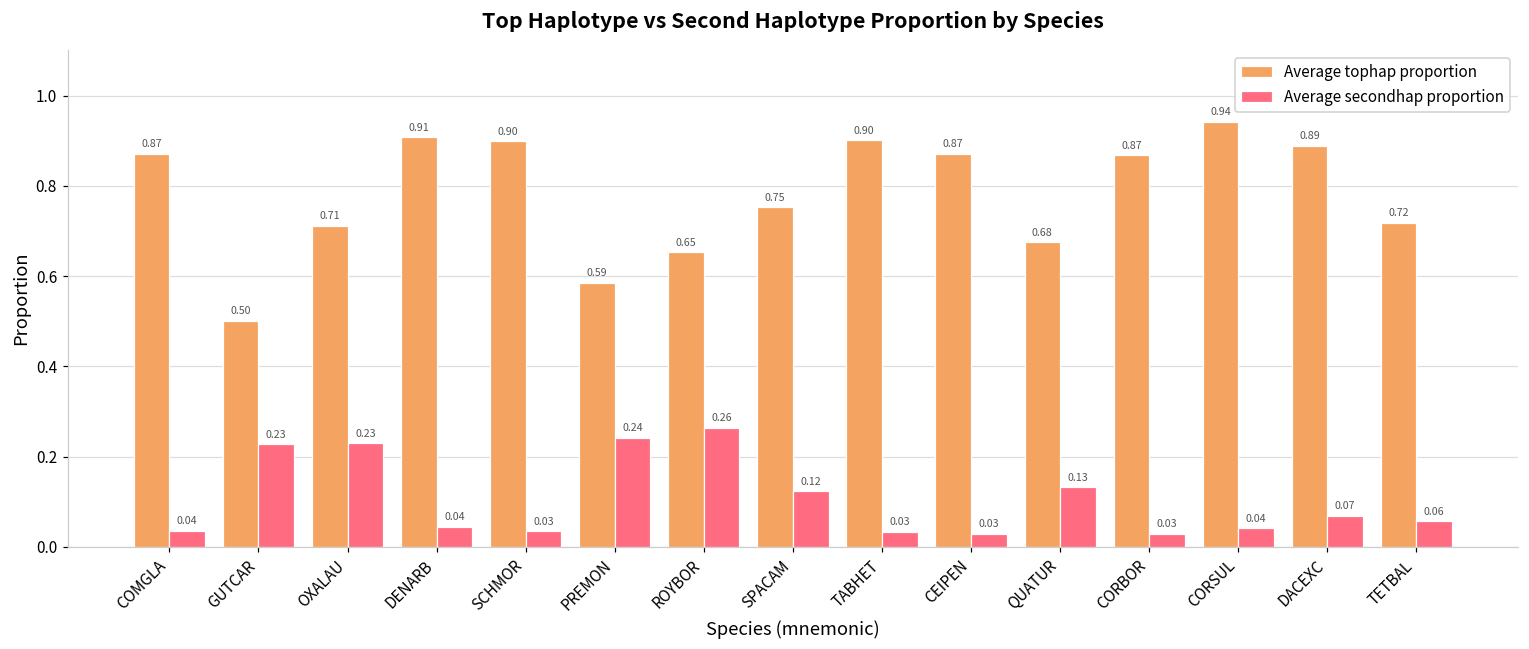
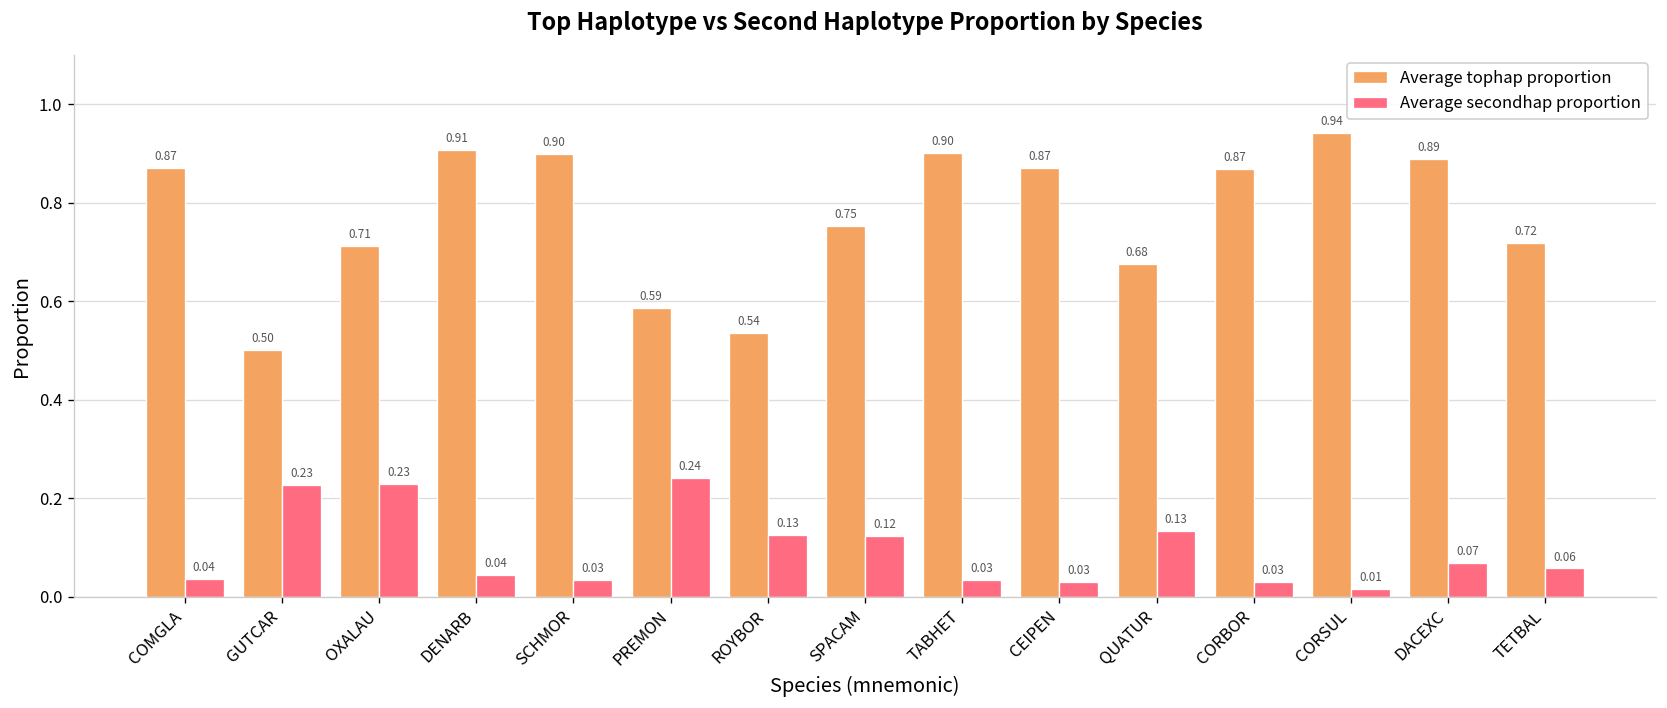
  {
    "Average tophap proportion": {
      "COMGLA": 0.87,
      "GUTCAR": 0.50,
      "OXALAU": 0.71,
      "DENARB": 0.91,
      "SCHMOR": 0.90,
      "PREMON": 0.59,
-     "ROYBOR": 0.65,
+     "ROYBOR": 0.54,
      "SPACAM": 0.75,
      "TABHET": 0.90,
      "CEIPEN": 0.87,
      "QUATUR": 0.68,
      "CORBOR": 0.87,
      "CORSUL": 0.94,
      "DACEXC": 0.89,
      "TETBAL": 0.72
    },
    "Average secondhap proportion": {
      "COMGLA": 0.04,
      "GUTCAR": 0.23,
      "OXALAU": 0.23,
      "DENARB": 0.04,
      "SCHMOR": 0.03,
      "PREMON": 0.24,
-     "ROYBOR": 0.26,
+     "ROYBOR": 0.13,
      "SPACAM": 0.12,
      "TABHET": 0.03,
      "CEIPEN": 0.03,
      "QUATUR": 0.13,
      "CORBOR": 0.03,
-     "CORSUL": 0.04,
+     "CORSUL": 0.01,
      "DACEXC": 0.07,
      "TETBAL": 0.06
    }
  }
